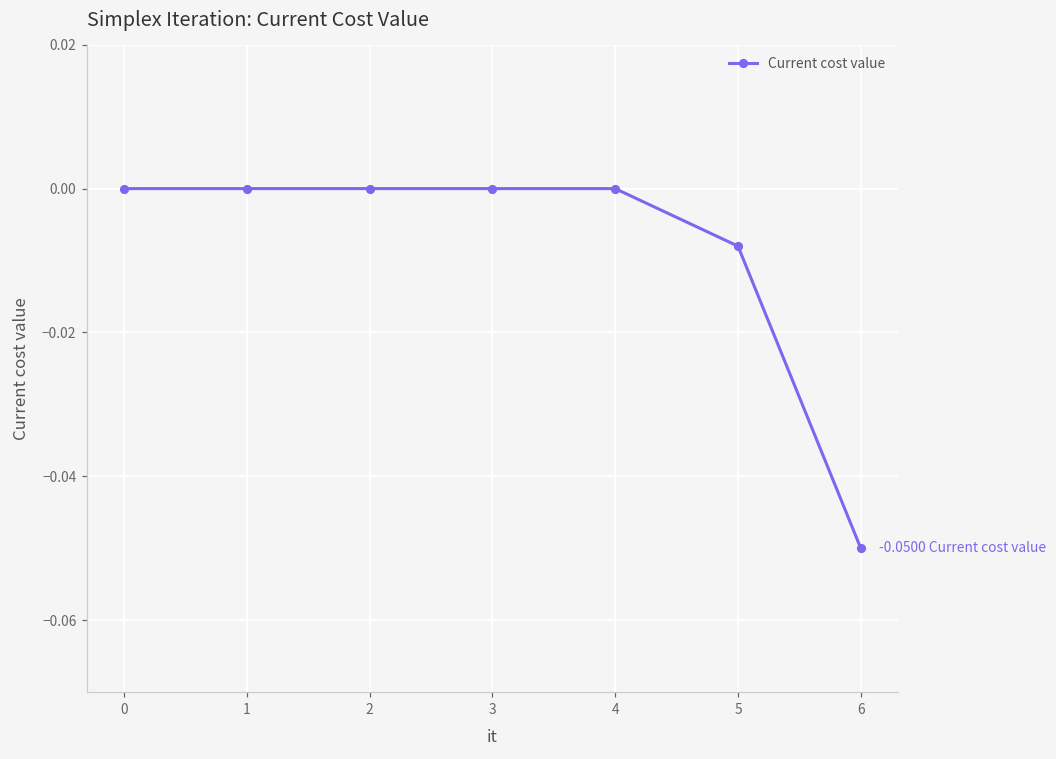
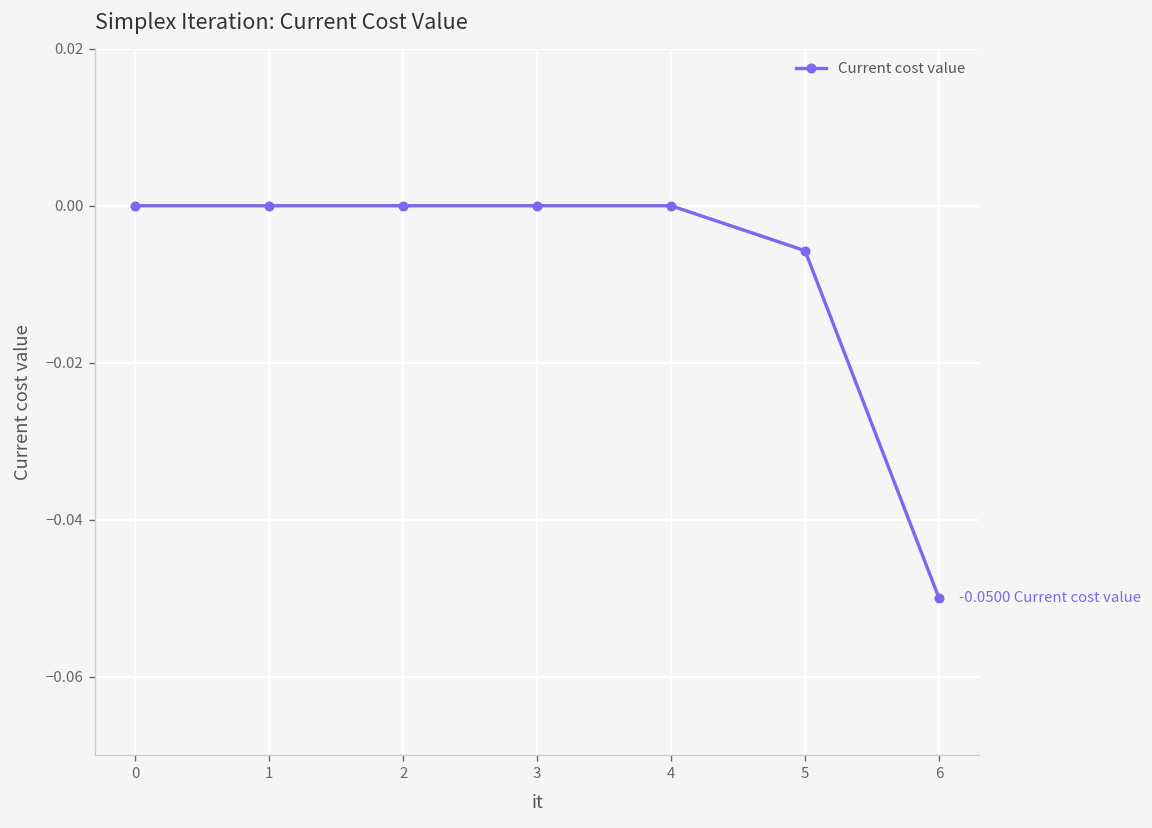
  {
    "0": 0.000,
    "1": 0.000,
    "2": 0.000,
    "3": 0.000,
    "4": 0.000,
-   "5": -0.008
+   "5": -0.006
  }
